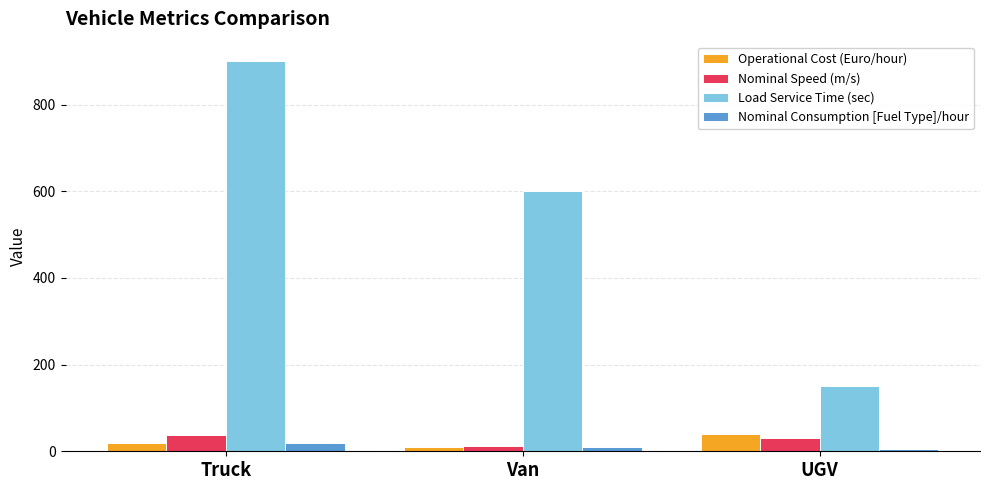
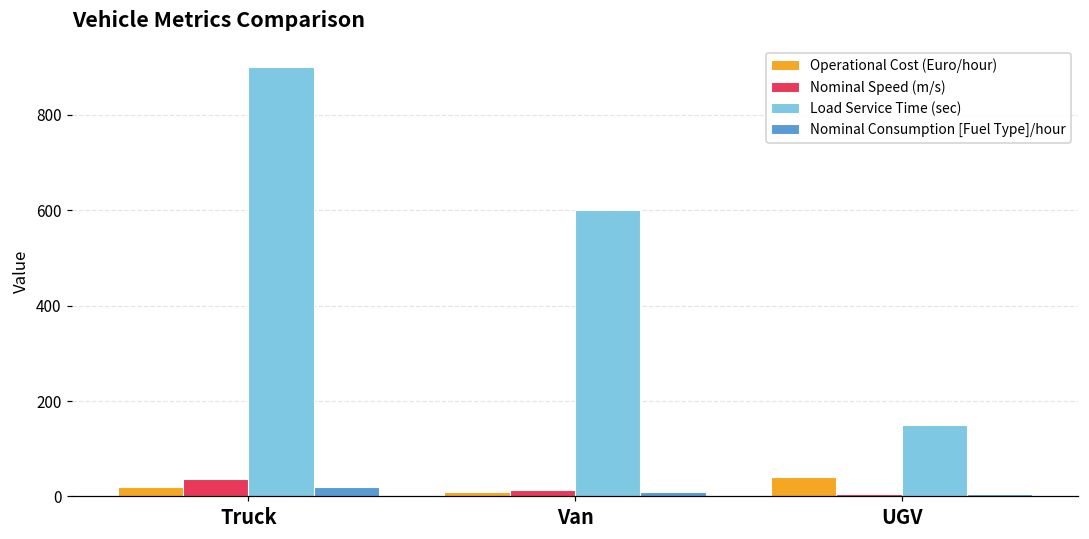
  {
    "Operational Cost (Euro/hour)": {
      "Truck": 20,
      "Van": 10,
      "UGV": 40
    },
    "Nominal Speed (m/s)": {
      "Truck": 40,
      "Van": 10,
-     "UGV": 30
+     "UGV": 10
    }
  }
